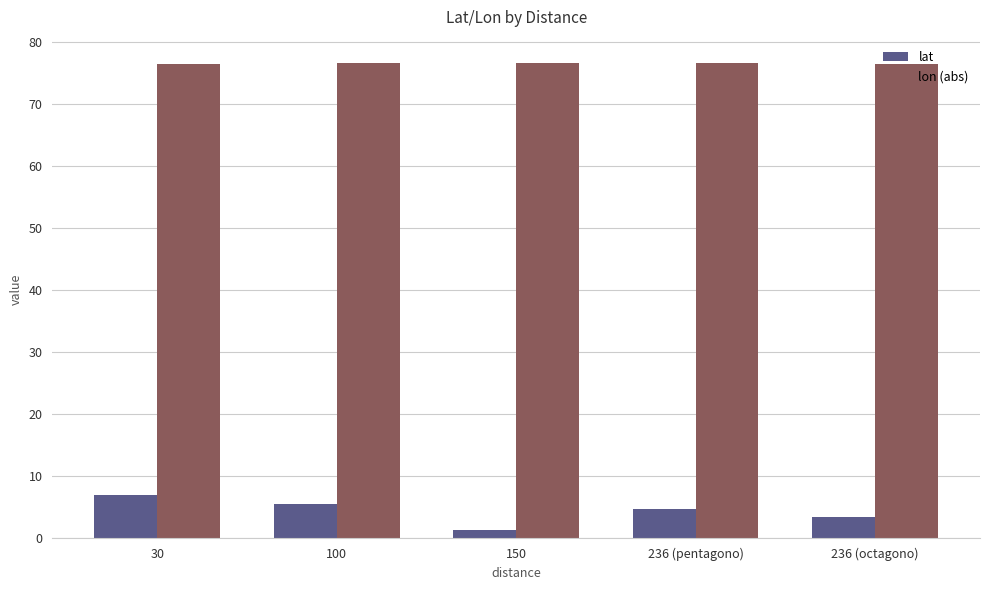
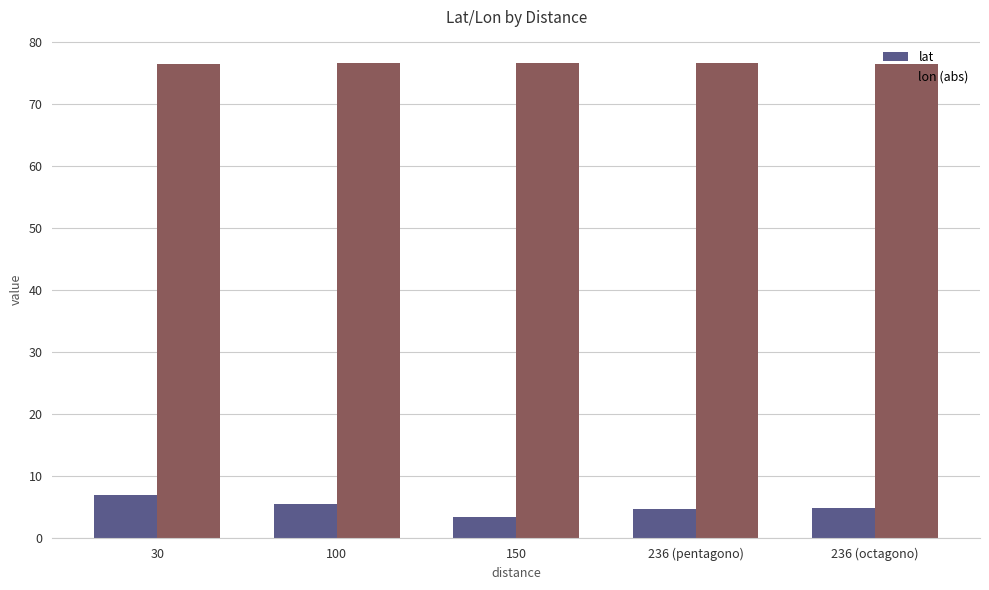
  {
    "lat": {
      "30": 7,
      "100": 6,
-     "150": 1,
+     "150": 3,
      "236 (pentagono)": 5,
-     "236 (octagono)": 3
+     "236 (octagono)": 5
    },
    "lon (abs)": {
      "30": 76,
      "100": 77,
      "150": 77,
      "236 (pentagono)": 77,
      "236 (octagono)": 77
    }
  }
